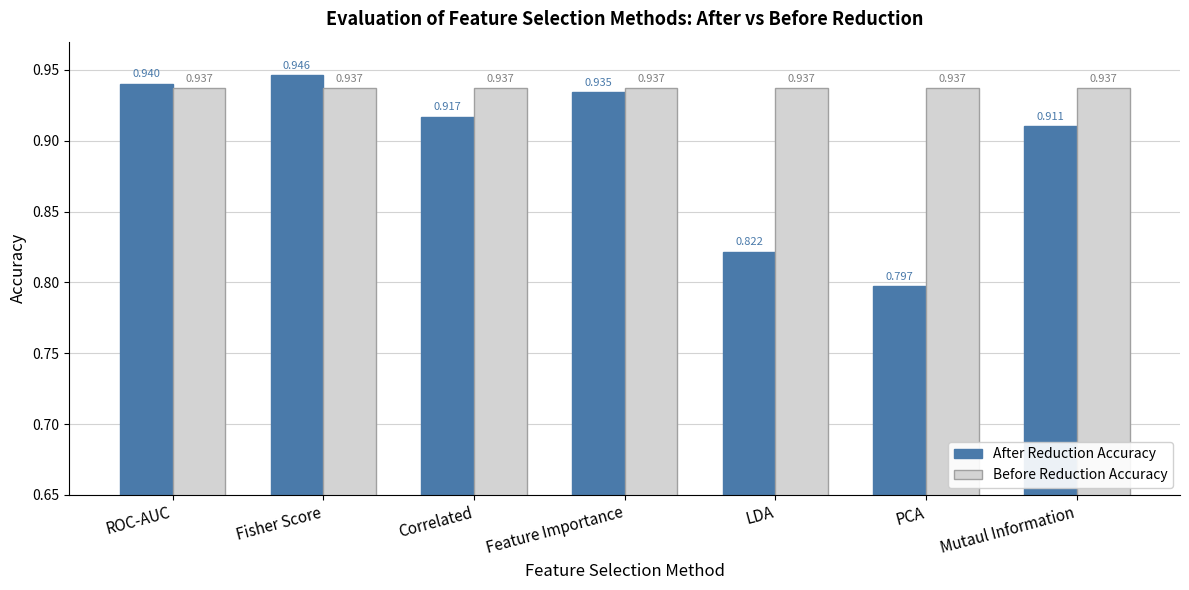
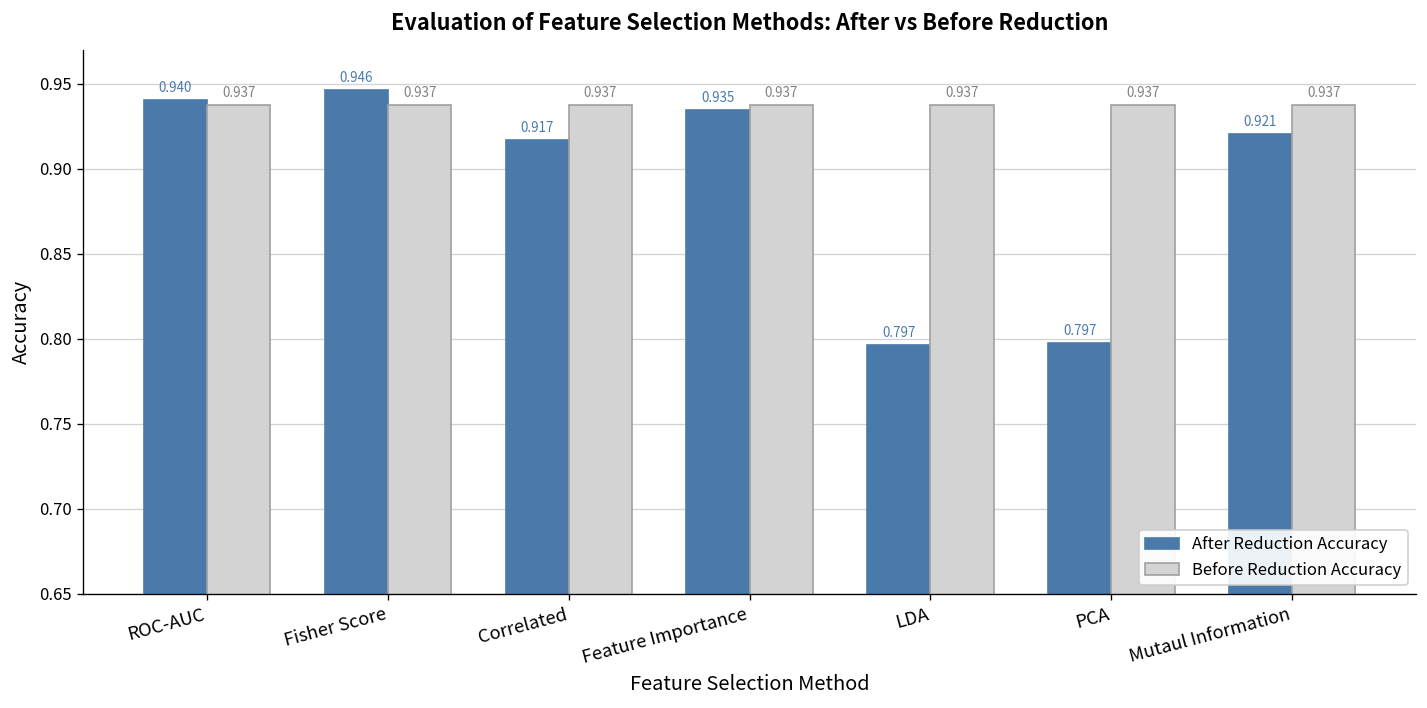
  {
    "After Reduction Accuracy": {
      "ROC-AUC": 0.940,
      "Fisher Score": 0.946,
      "Correlated": 0.917,
      "Feature Importance": 0.935,
-     "LDA": 0.822,
+     "LDA": 0.797,
      "PCA": 0.797,
-     "Mutaul Information": 0.911
+     "Mutaul Information": 0.921
    },
    "Before Reduction Accuracy": {
      "ROC-AUC": 0.937,
      "Fisher Score": 0.937,
      "Correlated": 0.937,
      "Feature Importance": 0.937,
      "LDA": 0.937,
      "PCA": 0.937,
      "Mutaul Information": 0.937
    }
  }
